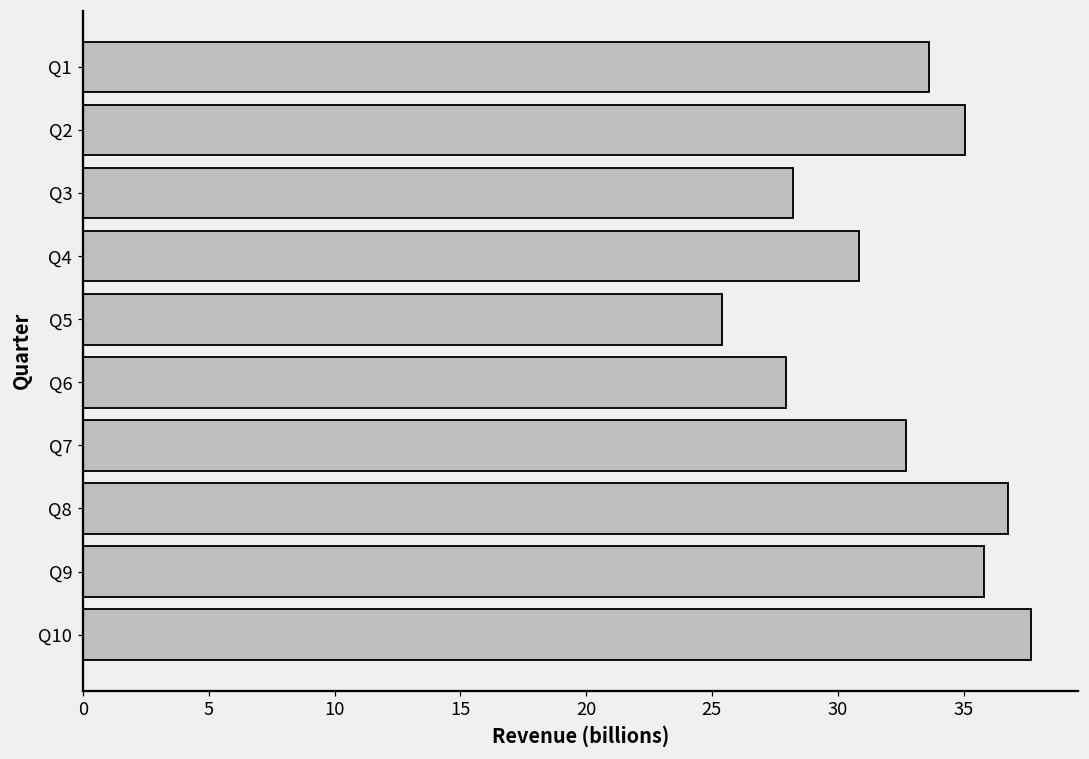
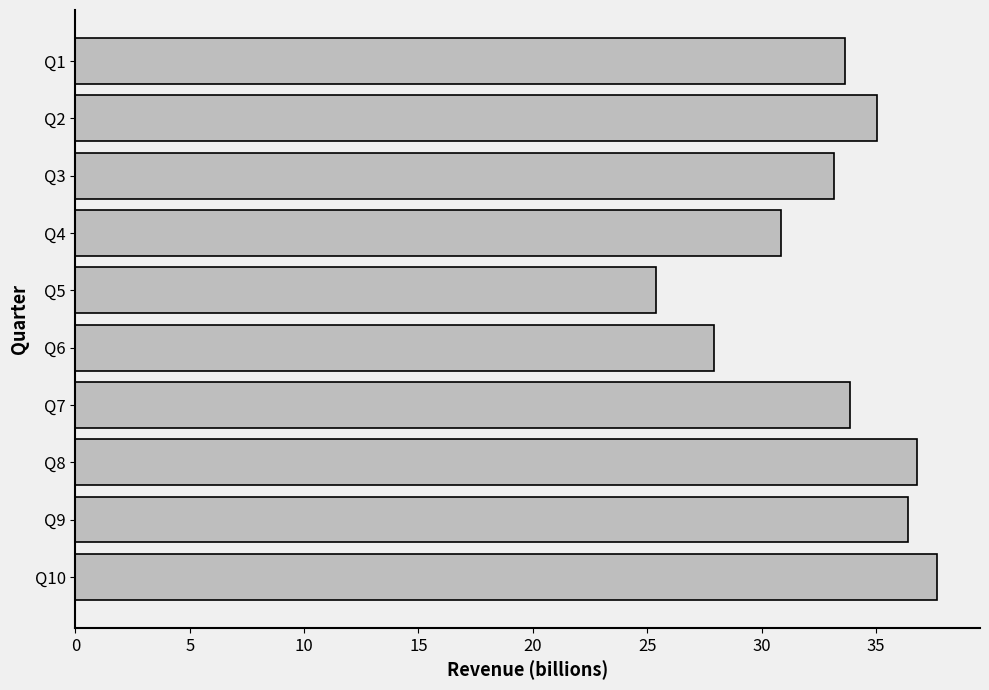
  {
    "Q1": 33.6,
    "Q2": 35.0,
-   "Q3": 28.2,
+   "Q3": 33.2,
    "Q4": 30.8,
    "Q5": 25.4,
    "Q6": 27.9,
-   "Q7": 32.7,
+   "Q7": 33.9,
    "Q8": 36.8,
-   "Q9": 35.8,
+   "Q9": 36.4,
    "Q10": 37.7
  }
